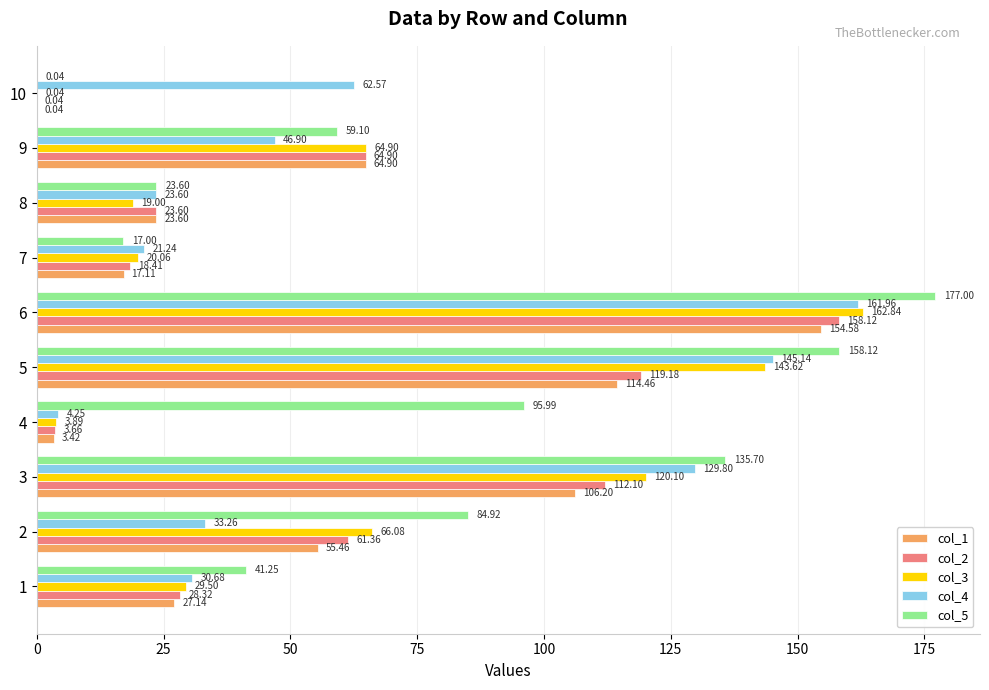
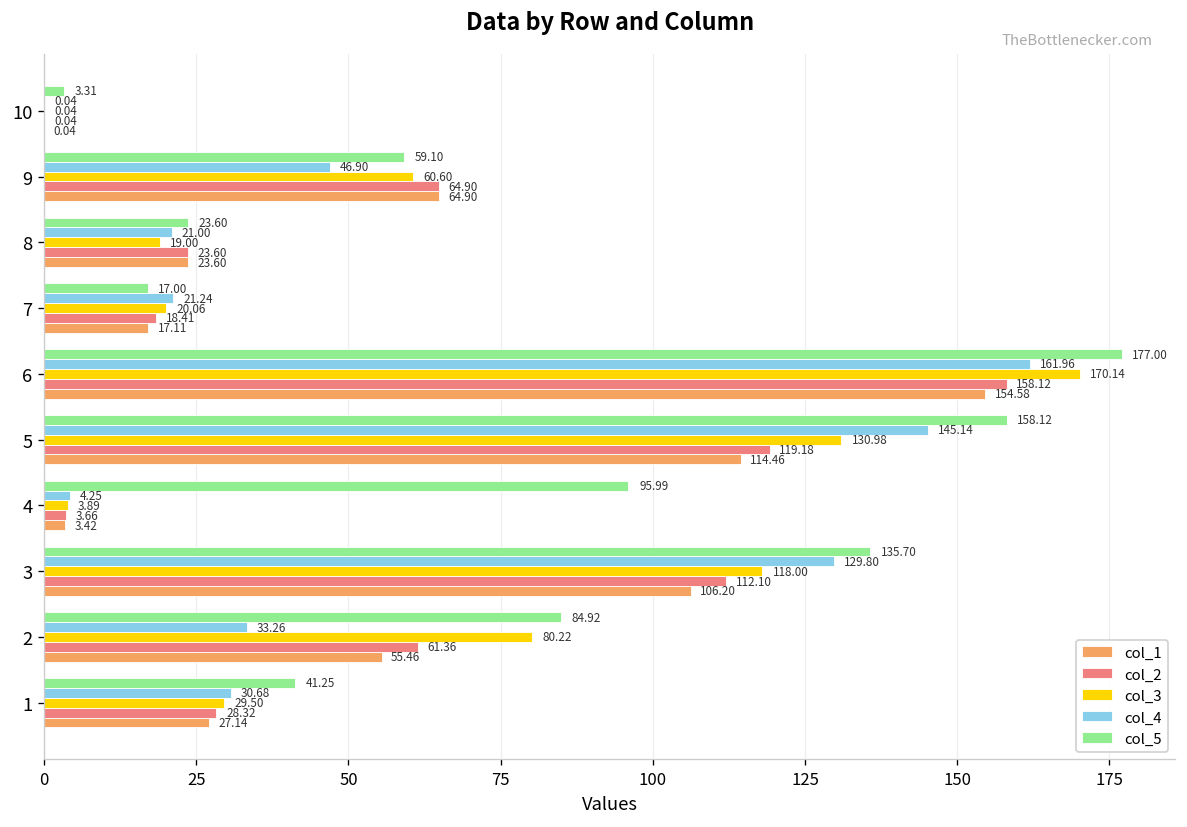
  {
    "col_3": {
-     "9": 64.90,
+     "9": 60.60,
      "8": 19.00,
      "7": 20.06,
-     "6": 162.84,
-     "5": 143.62,
-     "3": 120.10,
-     "2": 66.08,
+     "6": 170.14,
+     "5": 130.98,
+     "3": 118.00,
+     "2": 80.22,
      "1": 29.50
    },
    "col_4": {
-     "10": 62.57,
+     "10": 0.04,
      "9": 46.90,
-     "8": 23.60,
+     "8": 21.00,
      "7": 21.24,
      "6": 161.96,
      "5": 145.14,
      "3": 129.80,
      "2": 33.26,
      "1": 30.68
    },
    "col_5": {
-     "10": 0.04,
+     "10": 3.31,
      "9": 59.10,
      "7": 17.00,
      "6": 177.00,
      "5": 158.12,
      "4": 95.99,
      "3": 135.70,
      "2": 84.92,
      "1": 41.25
    }
  }
